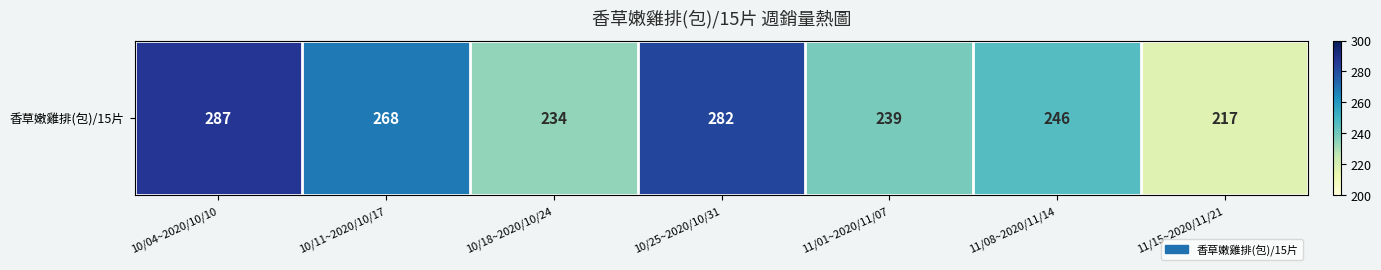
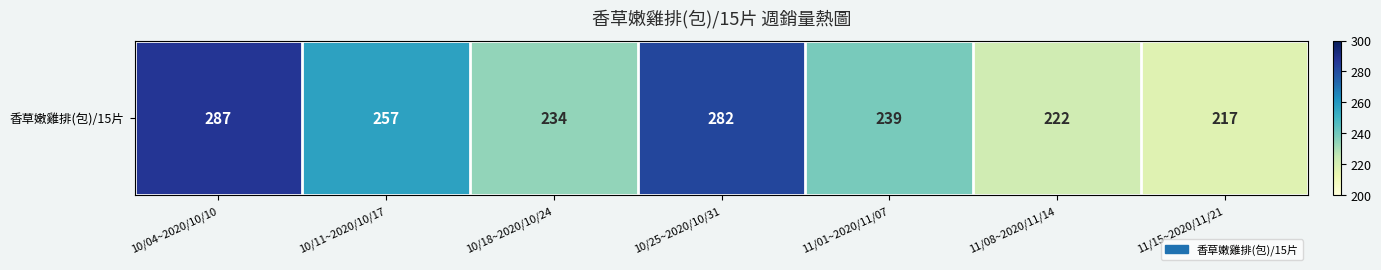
  {
    "香草嫩雞排(包)/15片": {
      "10/04~2020/10/10": 287,
-     "10/11~2020/10/17": 268,
+     "10/11~2020/10/17": 257,
      "10/18~2020/10/24": 234,
      "10/25~2020/10/31": 282,
      "11/01~2020/11/07": 239,
-     "11/08~2020/11/14": 246,
+     "11/08~2020/11/14": 222,
      "11/15~2020/11/21": 217
    }
  }
